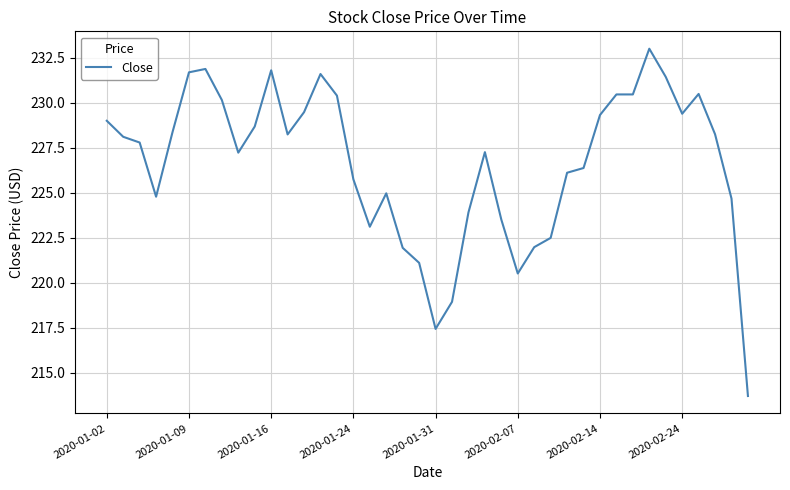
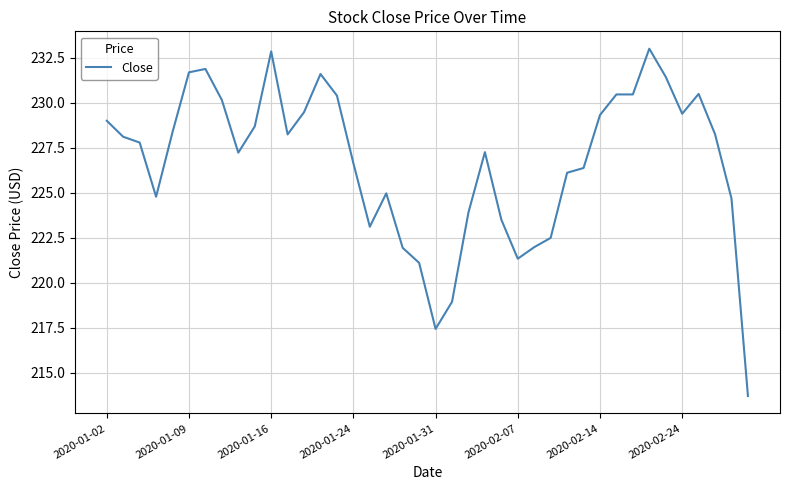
  {
    "2020-01-02": 229.0,
    "2020-01-09": 231.7,
-   "2020-01-16": 231.8,
-   "2020-01-24": 225.7,
+   "2020-01-16": 232.8,
+   "2020-01-24": 226.6,
    "2020-01-31": 217.4,
-   "2020-02-07": 220.5,
+   "2020-02-07": 221.3,
    "2020-02-14": 229.3,
    "2020-02-24": 229.4
  }
